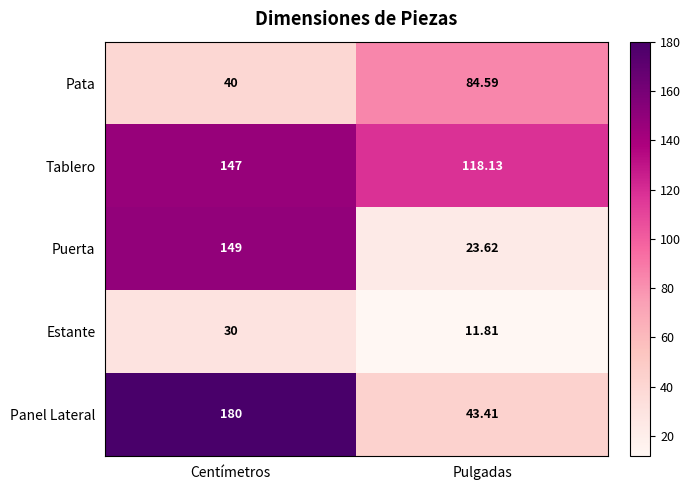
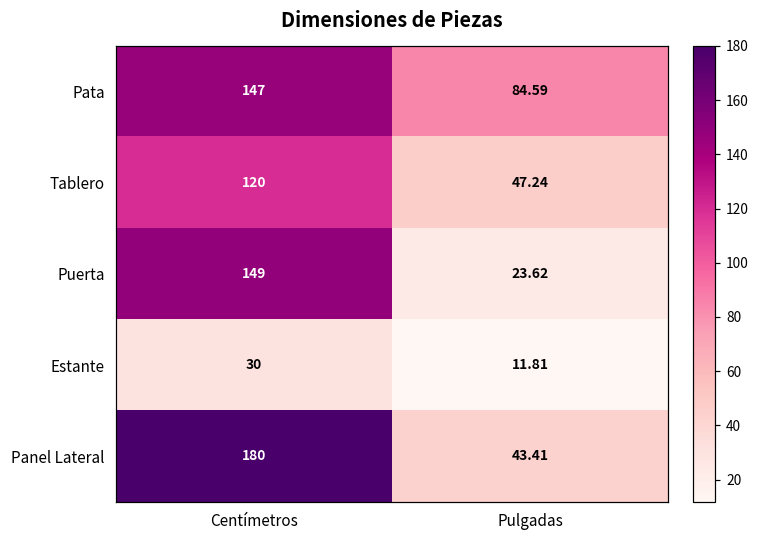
  {
    "Pata": {
-     "Centímetros": 40,
+     "Centímetros": 147,
      "Pulgadas": 84.59
    },
    "Tablero": {
-     "Centímetros": 147,
-     "Pulgadas": 118.13
+     "Centímetros": 120,
+     "Pulgadas": 47.24
    },
    "Puerta": {
      "Centímetros": 149,
      "Pulgadas": 23.62
    },
    "Estante": {
      "Centímetros": 30,
      "Pulgadas": 11.81
    },
    "Panel Lateral": {
      "Centímetros": 180,
      "Pulgadas": 43.41
    }
  }
